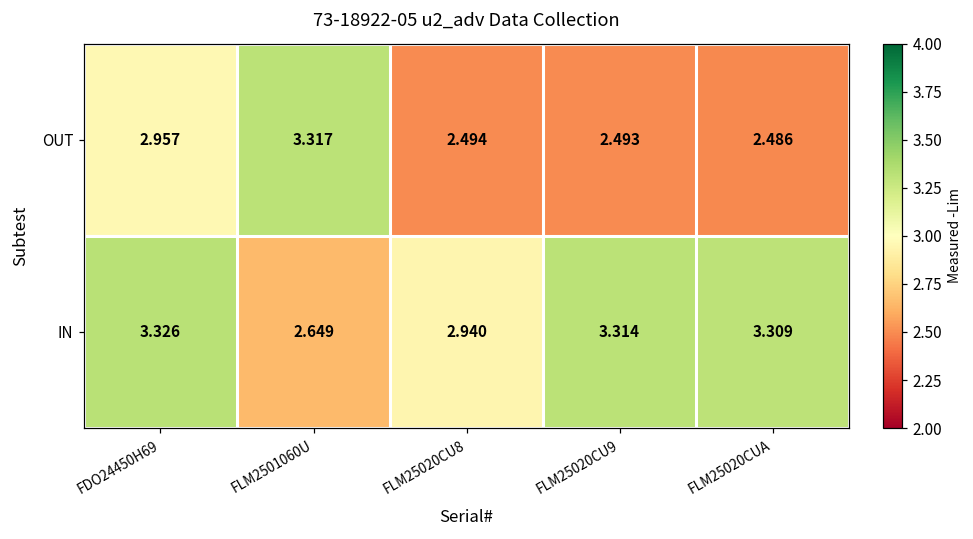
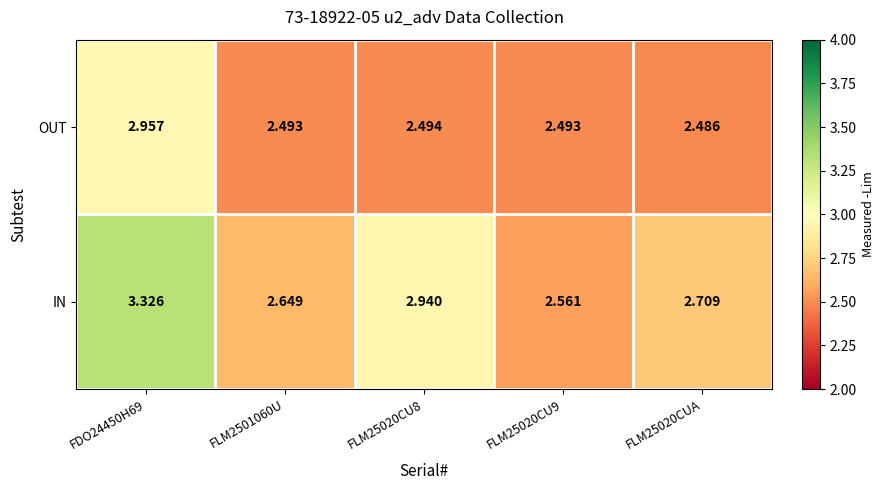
  {
    "OUT": {
      "FDO24450H69": 2.957,
-     "FLM2501060U": 3.317,
+     "FLM2501060U": 2.493,
      "FLM25020CU8": 2.494,
      "FLM25020CU9": 2.493,
      "FLM25020CUA": 2.486
    },
    "IN": {
      "FDO24450H69": 3.326,
      "FLM2501060U": 2.649,
      "FLM25020CU8": 2.940,
-     "FLM25020CU9": 3.314,
-     "FLM25020CUA": 3.309
+     "FLM25020CU9": 2.561,
+     "FLM25020CUA": 2.709
    }
  }
